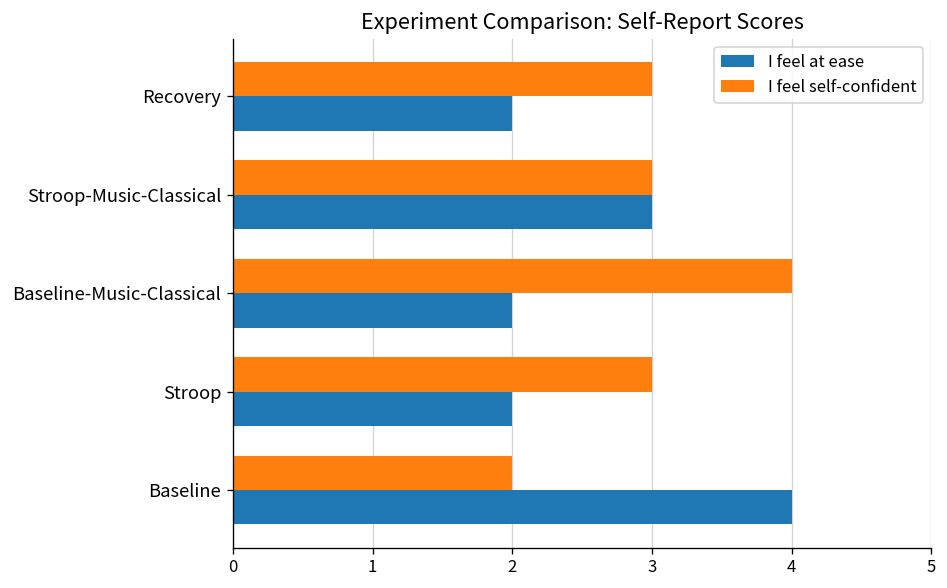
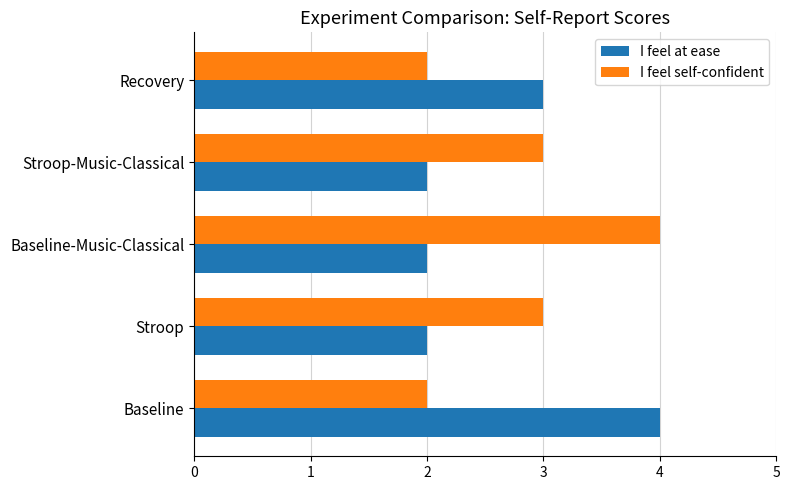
  {
    "I feel at ease": {
-     "Recovery": 2,
-     "Stroop-Music-Classical": 3,
+     "Recovery": 3,
+     "Stroop-Music-Classical": 2,
      "Baseline-Music-Classical": 2,
      "Stroop": 2,
      "Baseline": 4
    },
    "I feel self-confident": {
-     "Recovery": 3,
+     "Recovery": 2,
      "Stroop-Music-Classical": 3,
      "Baseline-Music-Classical": 4,
      "Stroop": 3,
      "Baseline": 2
    }
  }
